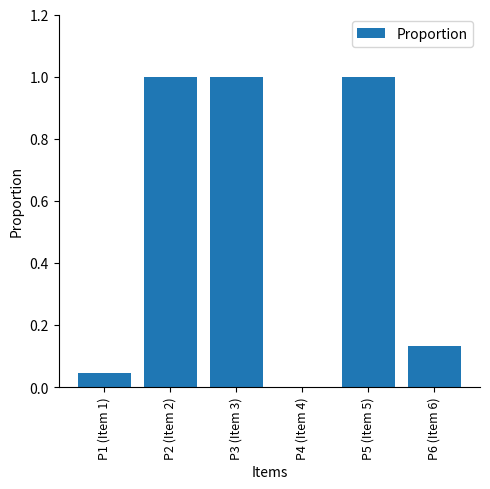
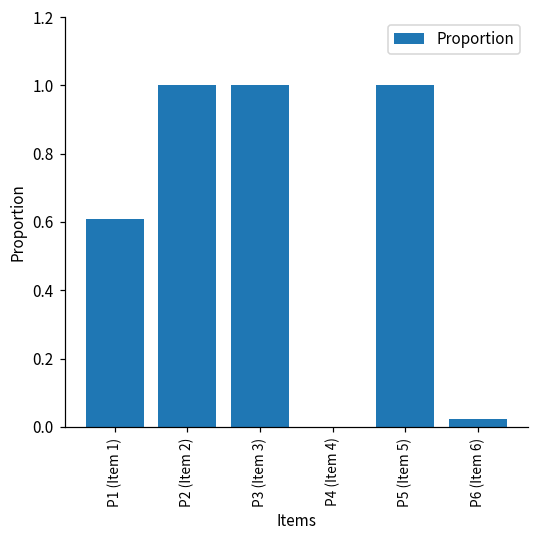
  {
-   "P1 (Item 1)": 0.05,
+   "P1 (Item 1)": 0.61,
    "P2 (Item 2)": 1.00,
    "P3 (Item 3)": 1.00,
    "P4 (Item 4)": 0.00,
    "P5 (Item 5)": 1.00,
-   "P6 (Item 6)": 0.13
+   "P6 (Item 6)": 0.02
  }
